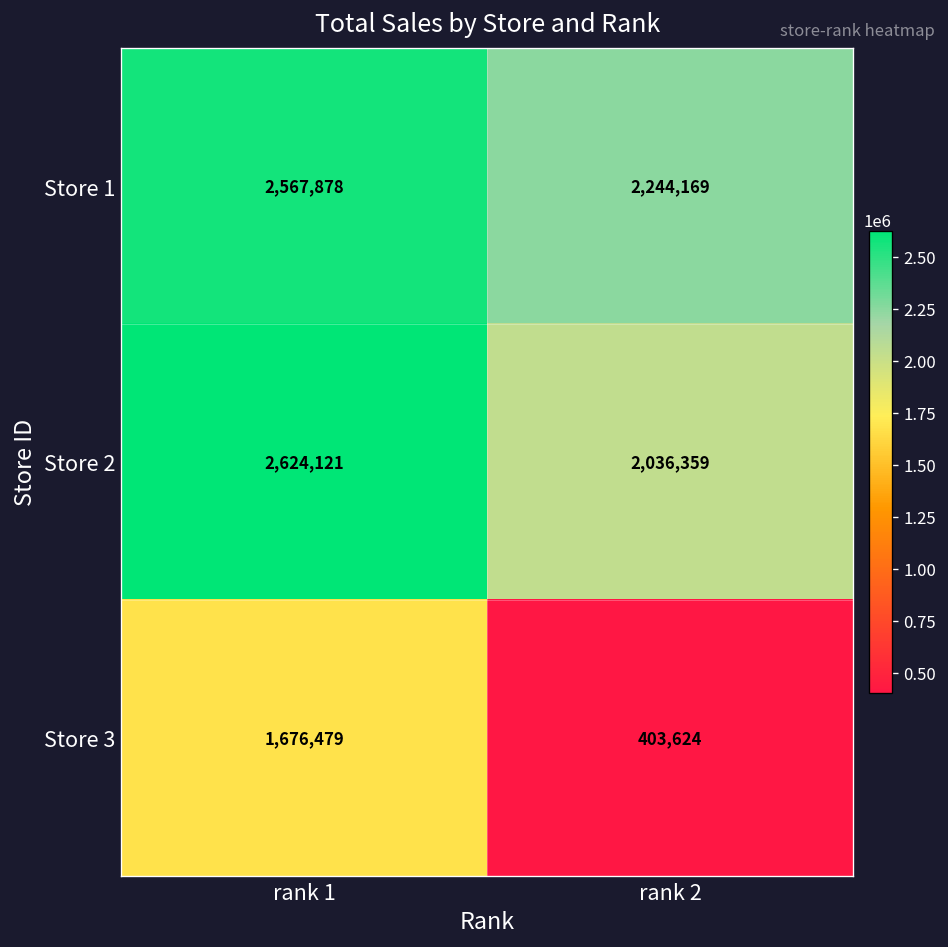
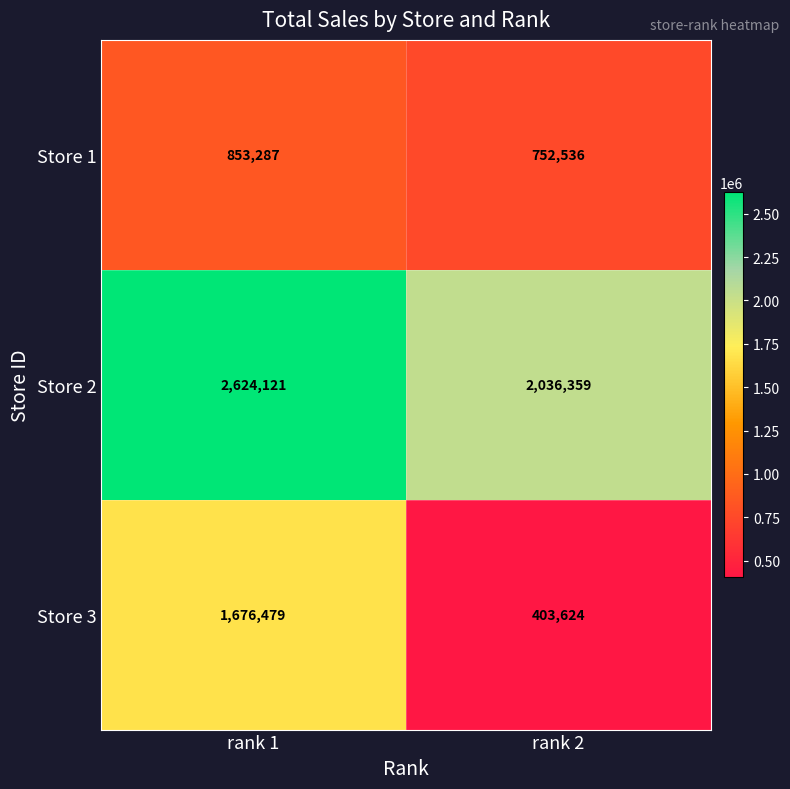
  {
    "Store 1": {
-     "rank 1": "2,567,878",
-     "rank 2": "2,244,169"
+     "rank 1": "853,287",
+     "rank 2": "752,536"
    },
    "Store 2": {
      "rank 1": "2,624,121",
      "rank 2": "2,036,359"
    },
    "Store 3": {
      "rank 1": "1,676,479",
      "rank 2": "403,624"
    }
  }
